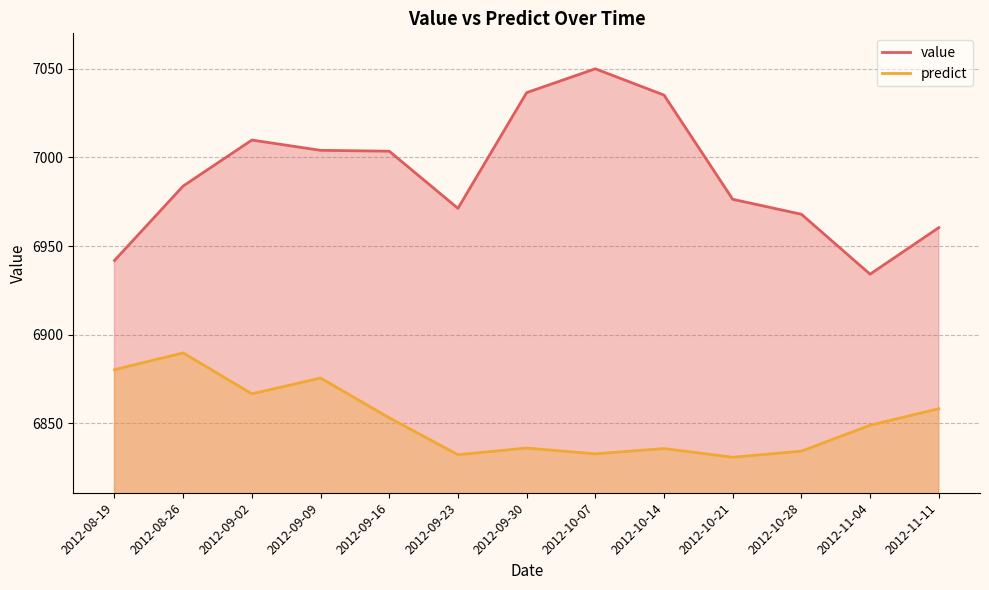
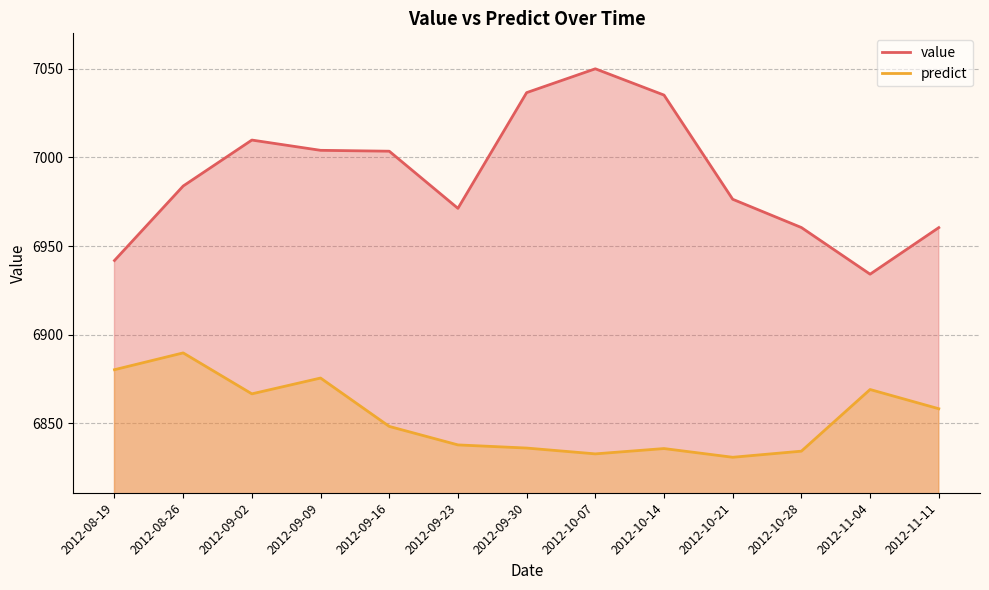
  {
    "value": {
      "2012-08-19": 6942,
      "2012-08-26": 6984,
      "2012-09-02": 7010,
      "2012-09-09": 7004,
      "2012-09-16": 7004,
      "2012-09-23": 6971,
      "2012-09-30": 7037,
      "2012-10-07": 7050,
      "2012-10-14": 7035,
      "2012-10-21": 6976,
-     "2012-10-28": 6968,
+     "2012-10-28": 6960,
      "2012-11-04": 6934,
      "2012-11-11": 6960
    },
    "predict": {
      "2012-08-19": 6880,
      "2012-08-26": 6890,
      "2012-09-02": 6867,
      "2012-09-09": 6876,
-     "2012-09-16": 6853,
-     "2012-09-23": 6832,
+     "2012-09-16": 6848,
+     "2012-09-23": 6838,
      "2012-09-30": 6836,
      "2012-10-07": 6833,
      "2012-10-14": 6836,
      "2012-10-21": 6831,
      "2012-10-28": 6834,
-     "2012-11-04": 6849,
+     "2012-11-04": 6869,
      "2012-11-11": 6858
    }
  }
